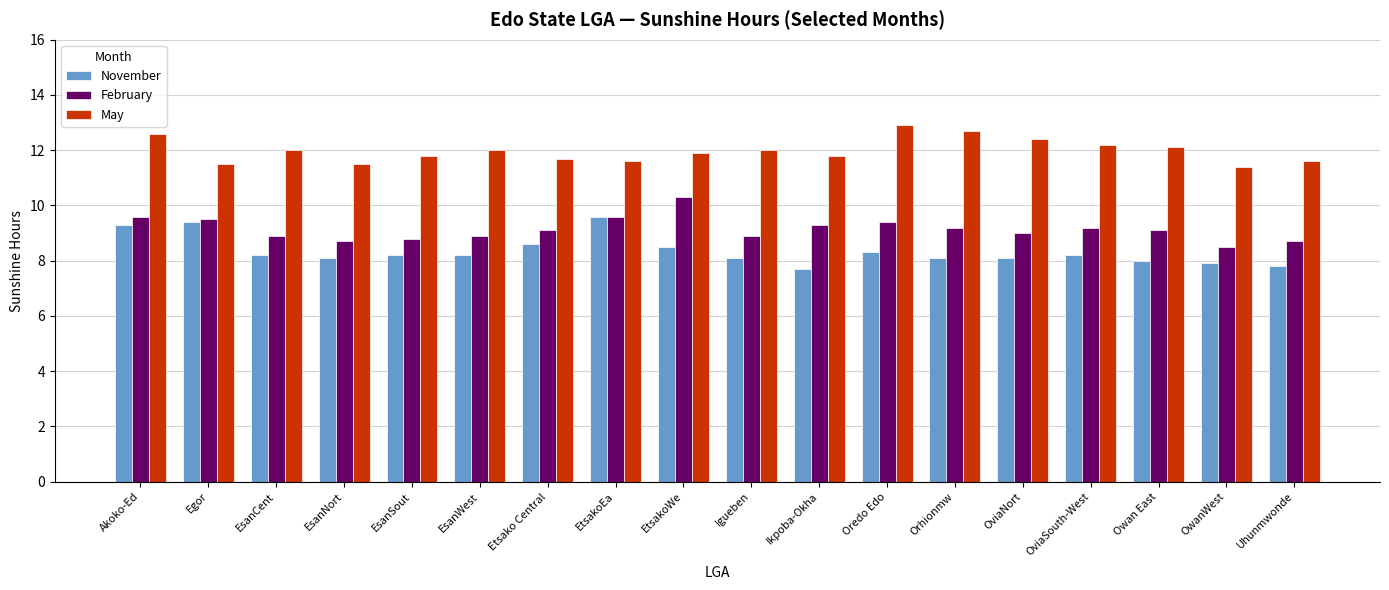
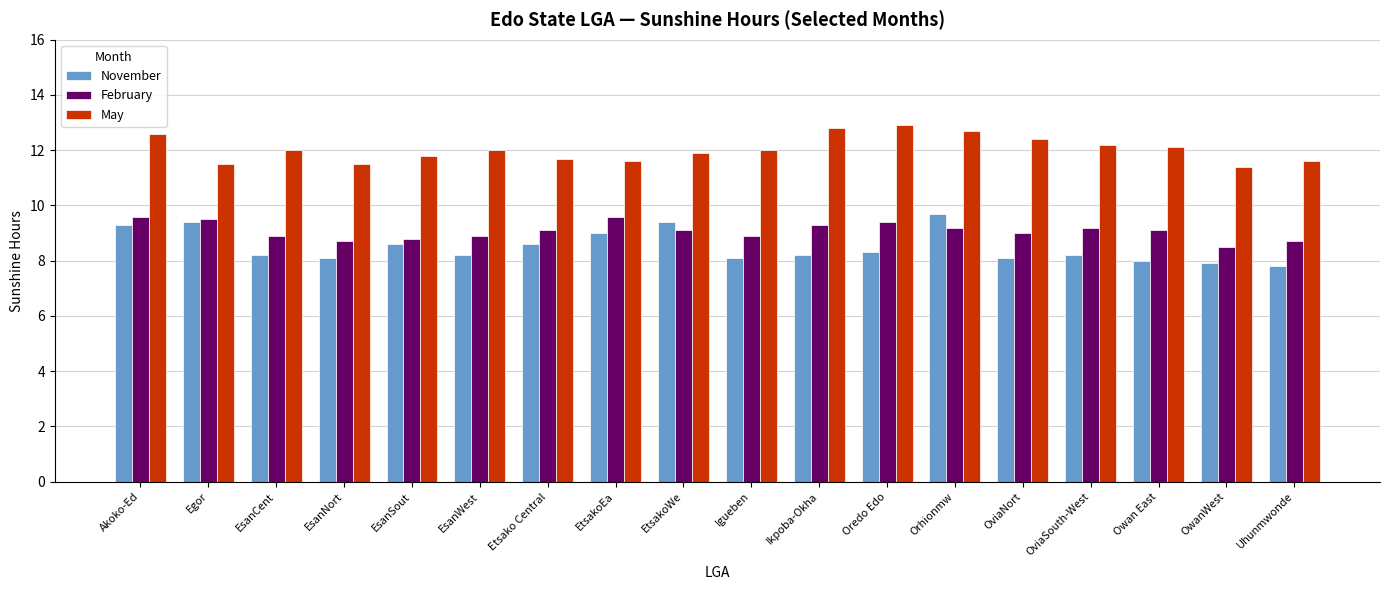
  {
    "November": {
      "Akoko-Ed": 9.3,
      "Egor": 9.4,
      "EsanCent": 8.2,
      "EsanNort": 8.1,
-     "EsanSout": 8.2,
+     "EsanSout": 8.6,
      "EsanWest": 8.2,
      "Etsako Central": 8.6,
-     "EtsakoEa": 9.6,
-     "EtsakoWe": 8.5,
+     "EtsakoEa": 9.0,
+     "EtsakoWe": 9.4,
      "Igueben": 8.1,
-     "Ikpoba-Okha": 7.7,
+     "Ikpoba-Okha": 8.2,
      "Oredo Edo": 8.3,
-     "Orhionmw": 8.1,
+     "Orhionmw": 9.7,
      "OviaNort": 8.1,
      "OviaSouth-West": 8.2,
      "Owan East": 8.0,
      "OwanWest": 7.9,
      "Uhunmwonde": 7.8
    },
    "February": {
      "Akoko-Ed": 9.6,
      "Egor": 9.5,
      "EsanCent": 8.9,
      "EsanNort": 8.7,
      "EsanSout": 8.8,
      "EsanWest": 8.9,
      "Etsako Central": 9.1,
      "EtsakoEa": 9.6,
-     "EtsakoWe": 10.3,
+     "EtsakoWe": 9.1,
      "Igueben": 8.9,
      "Ikpoba-Okha": 9.3,
      "Oredo Edo": 9.4,
      "Orhionmw": 9.2,
      "OviaNort": 9.0,
      "OviaSouth-West": 9.2,
      "Owan East": 9.1,
      "OwanWest": 8.5,
      "Uhunmwonde": 8.7
    },
    "May": {
      "Akoko-Ed": 12.6,
      "Egor": 11.5,
      "EsanCent": 12.0,
      "EsanNort": 11.5,
      "EsanSout": 11.8,
      "EsanWest": 12.0,
      "Etsako Central": 11.7,
      "EtsakoEa": 11.6,
      "EtsakoWe": 11.9,
      "Igueben": 12.0,
-     "Ikpoba-Okha": 11.8,
+     "Ikpoba-Okha": 12.8,
      "Oredo Edo": 12.9,
      "Orhionmw": 12.7,
      "OviaNort": 12.4,
      "OviaSouth-West": 12.2,
      "Owan East": 12.1,
      "OwanWest": 11.4,
      "Uhunmwonde": 11.6
    }
  }
